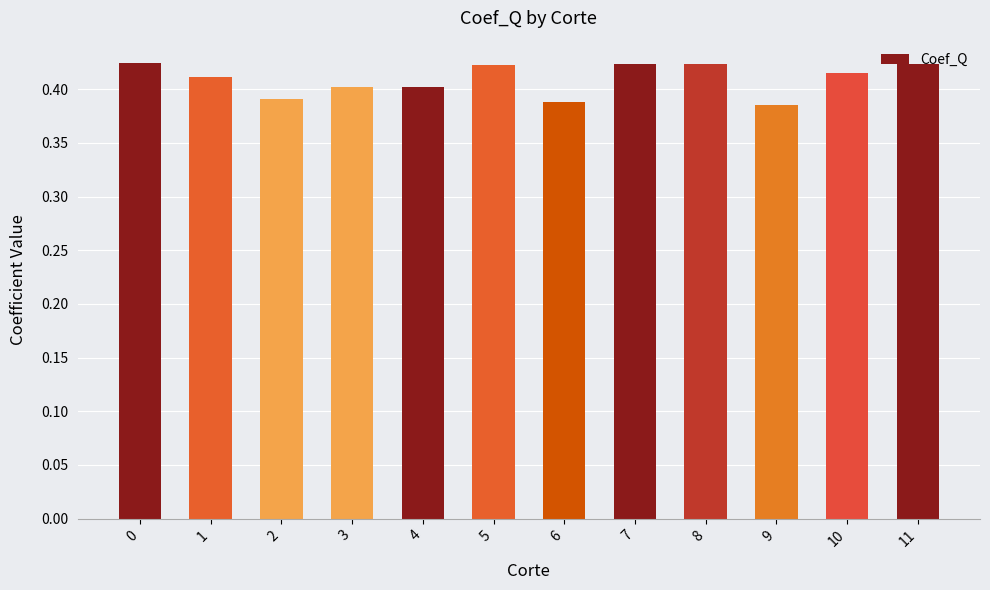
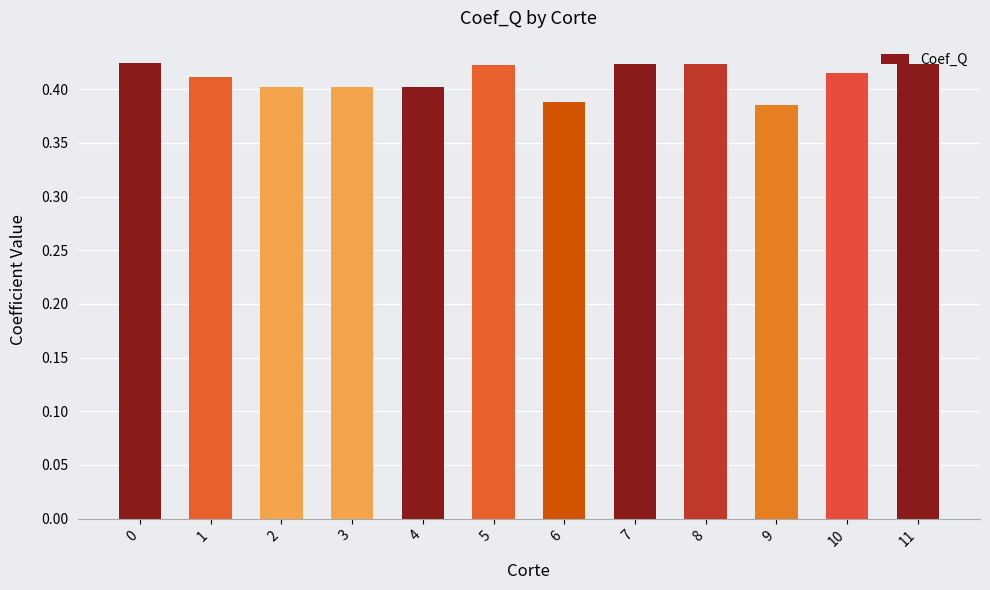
  {
    "0": 0.424,
    "1": 0.412,
-   "2": 0.391,
+   "2": 0.402,
    "3": 0.402,
    "4": 0.402,
    "5": 0.423,
    "6": 0.388,
    "7": 0.424,
    "8": 0.424,
    "9": 0.385,
    "10": 0.415,
    "11": 0.424
  }
